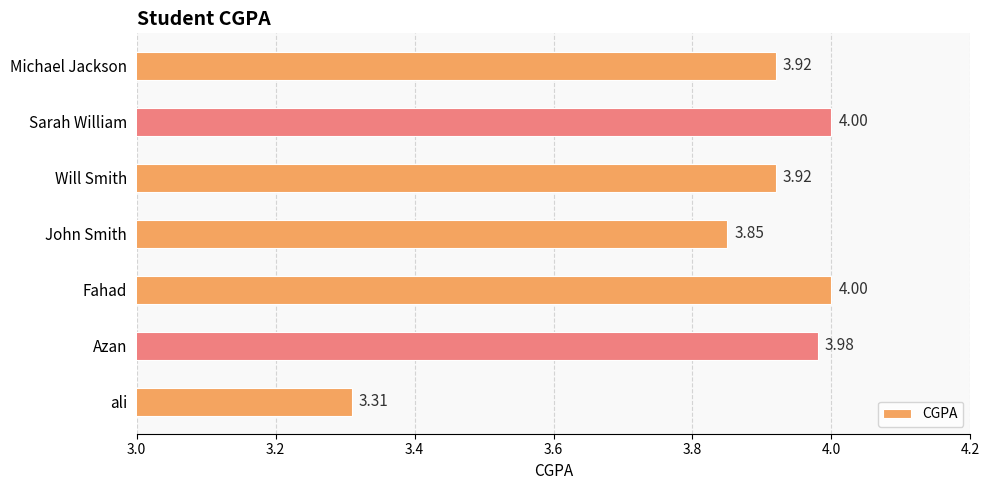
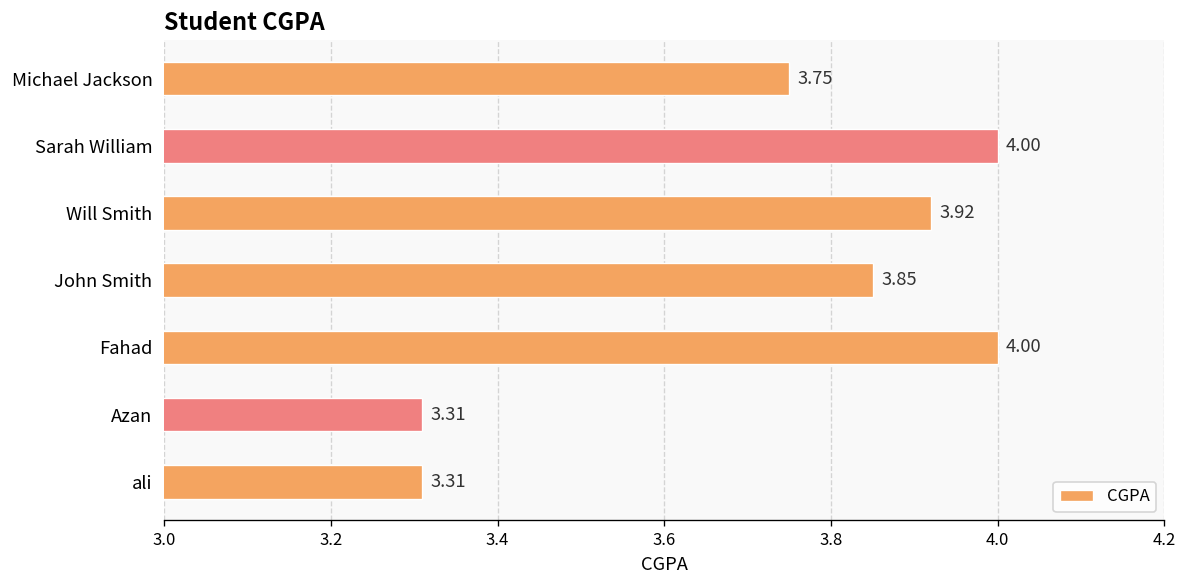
  {
-   "Michael Jackson": 3.92,
+   "Michael Jackson": 3.75,
    "Sarah William": 4.00,
    "Will Smith": 3.92,
    "John Smith": 3.85,
    "Fahad": 4.00,
-   "Azan": 3.98,
+   "Azan": 3.31,
    "ali": 3.31
  }
